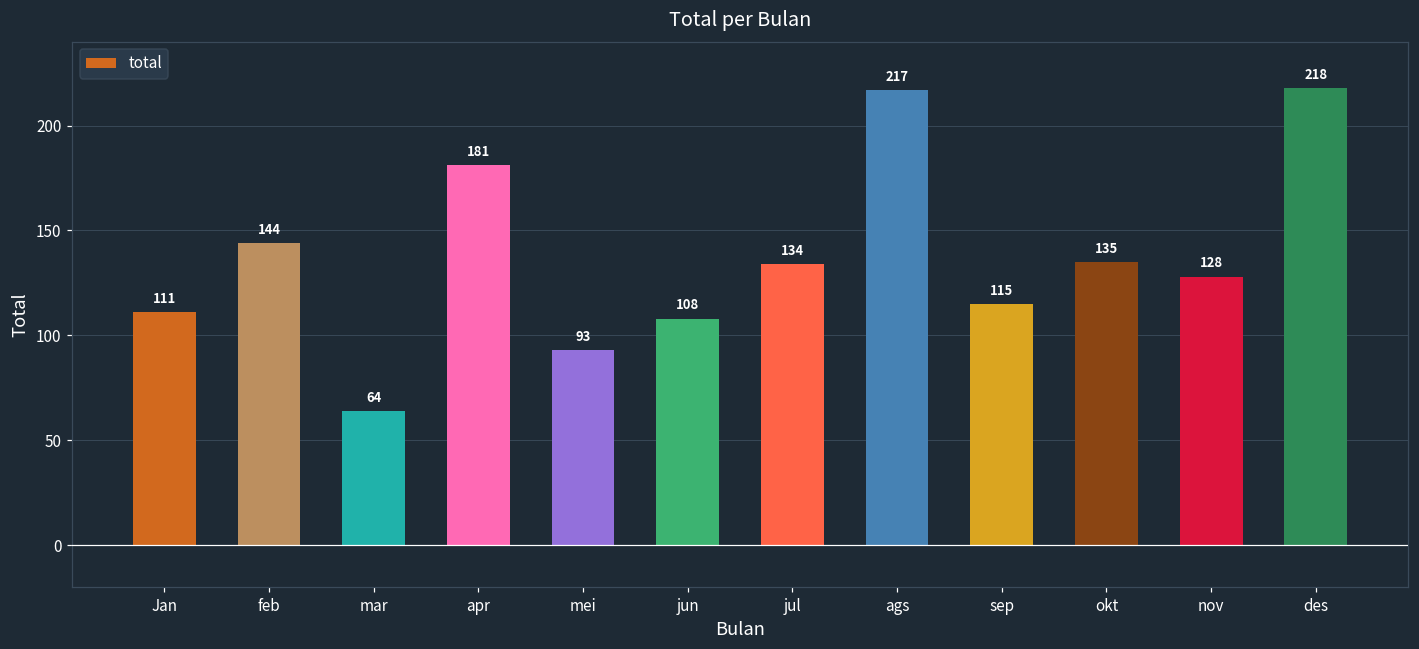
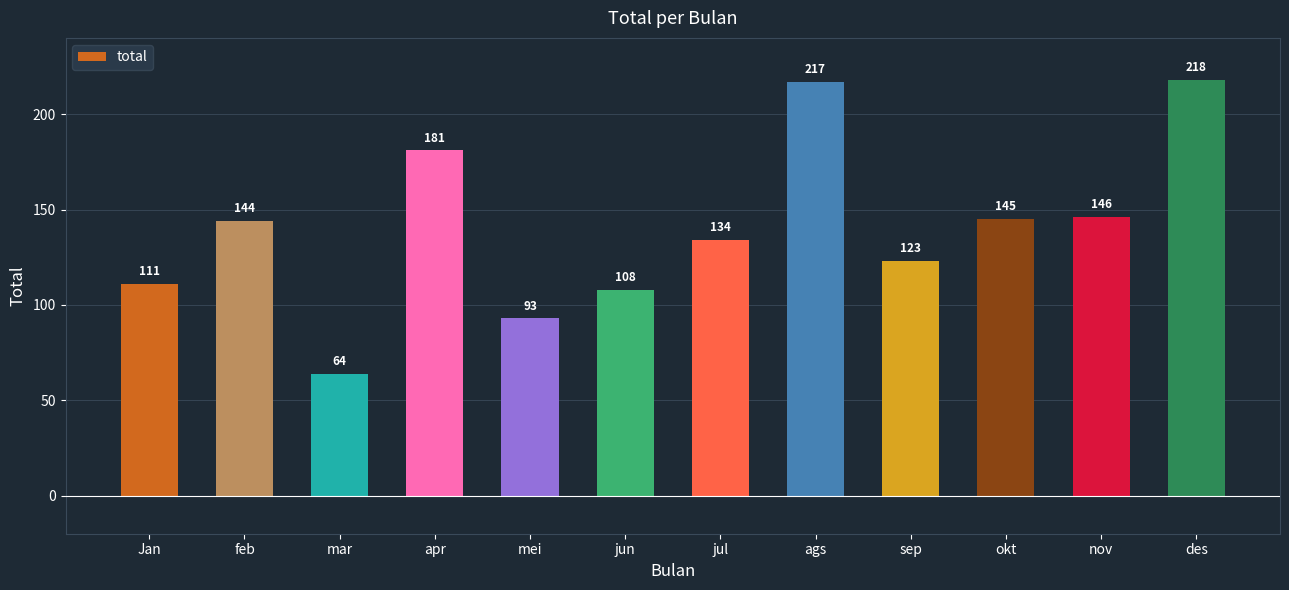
  {
    "Jan": 111,
    "feb": 144,
    "mar": 64,
    "apr": 181,
    "mei": 93,
    "jun": 108,
    "jul": 134,
    "ags": 217,
-   "sep": 115,
-   "okt": 135,
-   "nov": 128,
+   "sep": 123,
+   "okt": 145,
+   "nov": 146,
    "des": 218
  }
